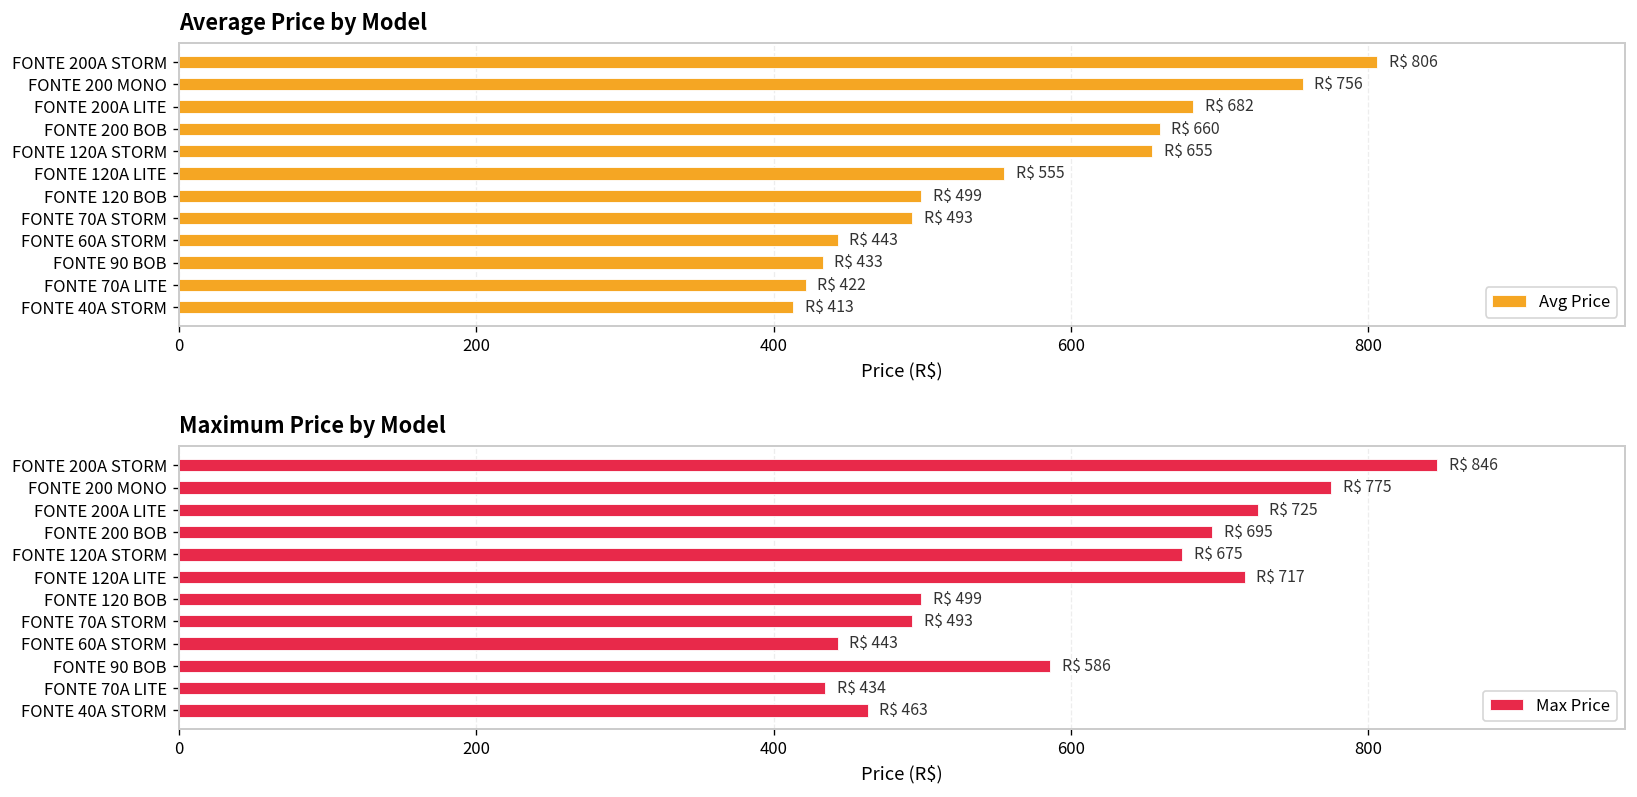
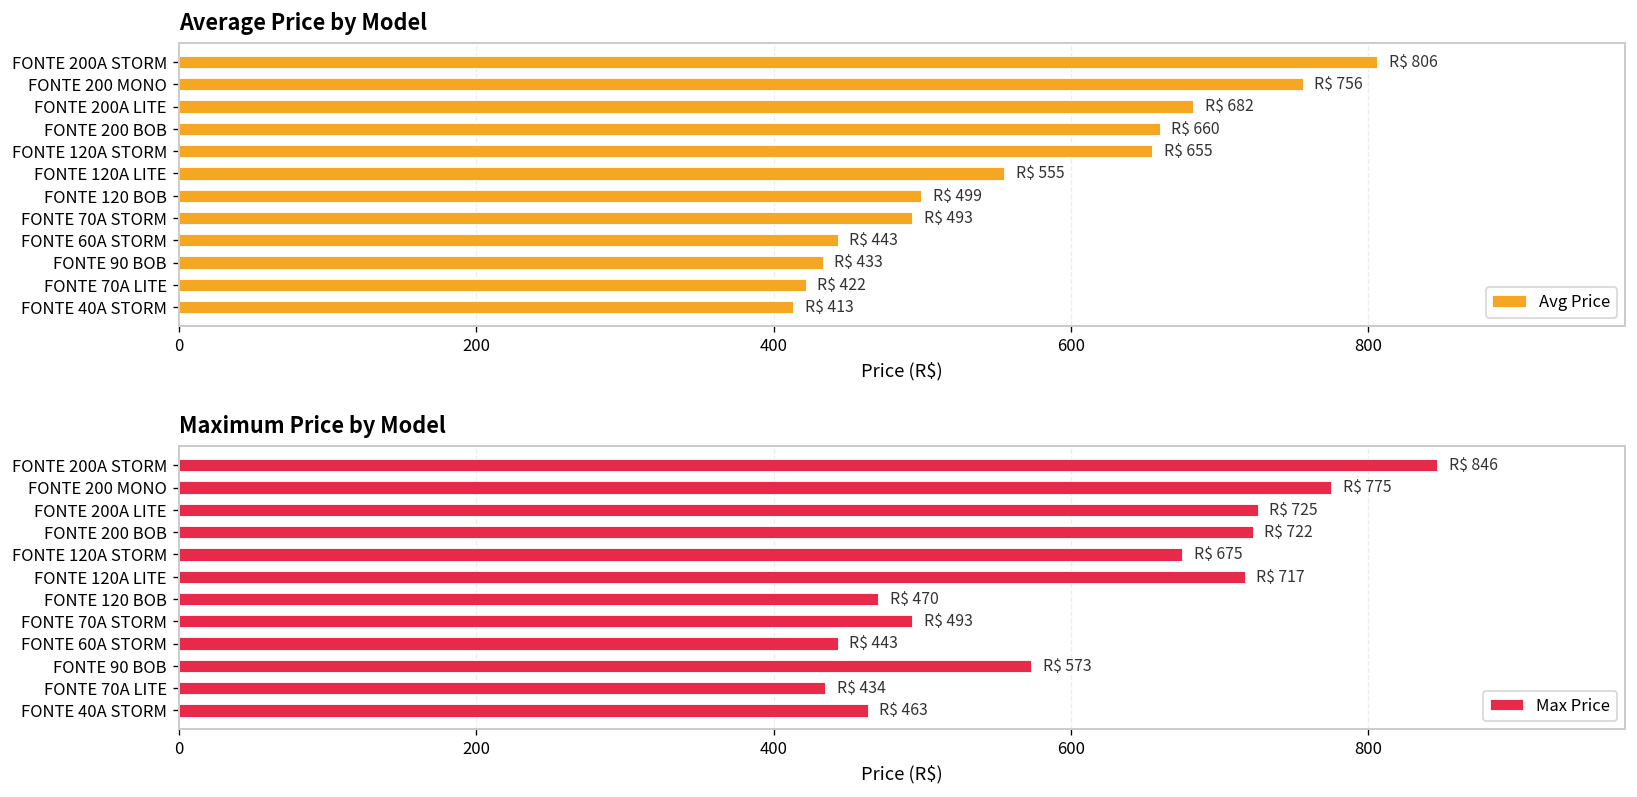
  {
    "Average Price by Model": {
      "FONTE 200A STORM": 806,
      "FONTE 200 MONO": 756,
      "FONTE 200A LITE": 682,
      "FONTE 200 BOB": 660,
      "FONTE 120A STORM": 655,
      "FONTE 120A LITE": 555,
      "FONTE 120 BOB": 499,
      "FONTE 70A STORM": 493,
      "FONTE 60A STORM": 443,
      "FONTE 90 BOB": 433,
      "FONTE 70A LITE": 422,
      "FONTE 40A STORM": 413
    },
    "Maximum Price by Model": {
      "FONTE 200A STORM": 846,
      "FONTE 200 MONO": 775,
      "FONTE 200A LITE": 725,
-     "FONTE 200 BOB": 695,
+     "FONTE 200 BOB": 722,
      "FONTE 120A STORM": 675,
      "FONTE 120A LITE": 717,
-     "FONTE 120 BOB": 499,
+     "FONTE 120 BOB": 470,
      "FONTE 70A STORM": 493,
      "FONTE 60A STORM": 443,
-     "FONTE 90 BOB": 586,
+     "FONTE 90 BOB": 573,
      "FONTE 70A LITE": 434,
      "FONTE 40A STORM": 463
    }
  }
